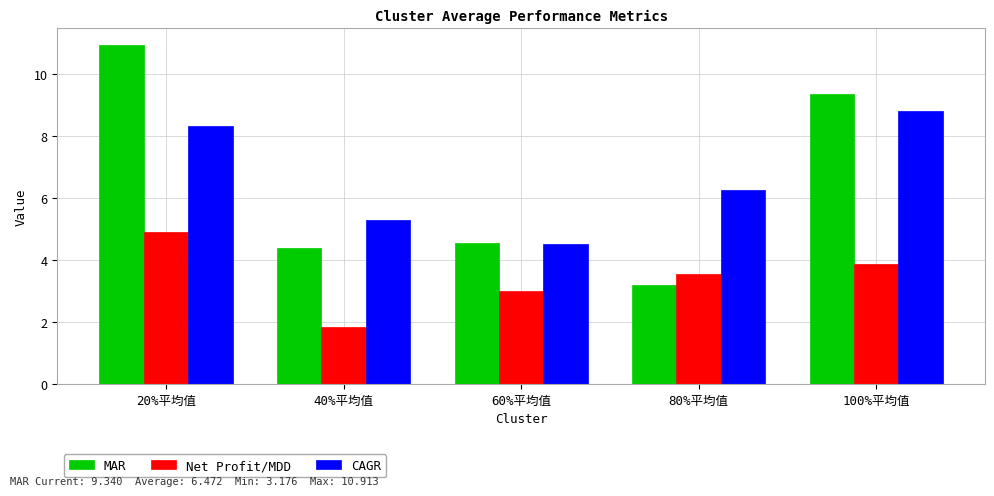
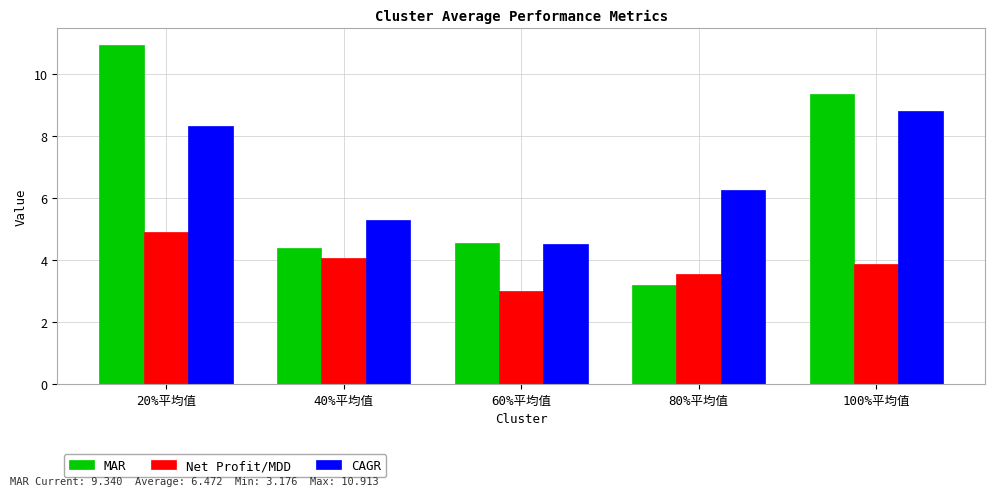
  {
    "MAR": {
      "20%平均值": 10.9,
      "40%平均值": 4.4,
      "60%平均值": 4.5,
      "80%平均值": 3.2,
      "100%平均值": 9.3
    },
    "Net Profit/MDD": {
      "20%平均值": 4.9,
-     "40%平均值": 1.8,
+     "40%平均值": 4.1,
      "60%平均值": 3.0,
      "80%平均值": 3.5,
      "100%平均值": 3.9
    },
    "CAGR": {
      "20%平均值": 8.3,
      "40%平均值": 5.3,
      "60%平均值": 4.5,
      "80%平均值": 6.3,
      "100%平均值": 8.8
    }
  }
